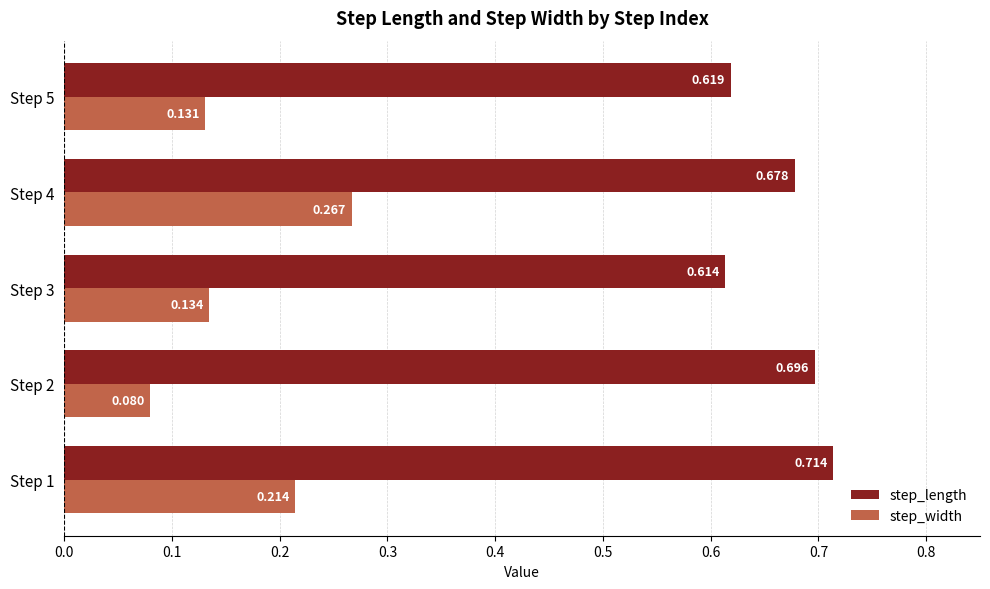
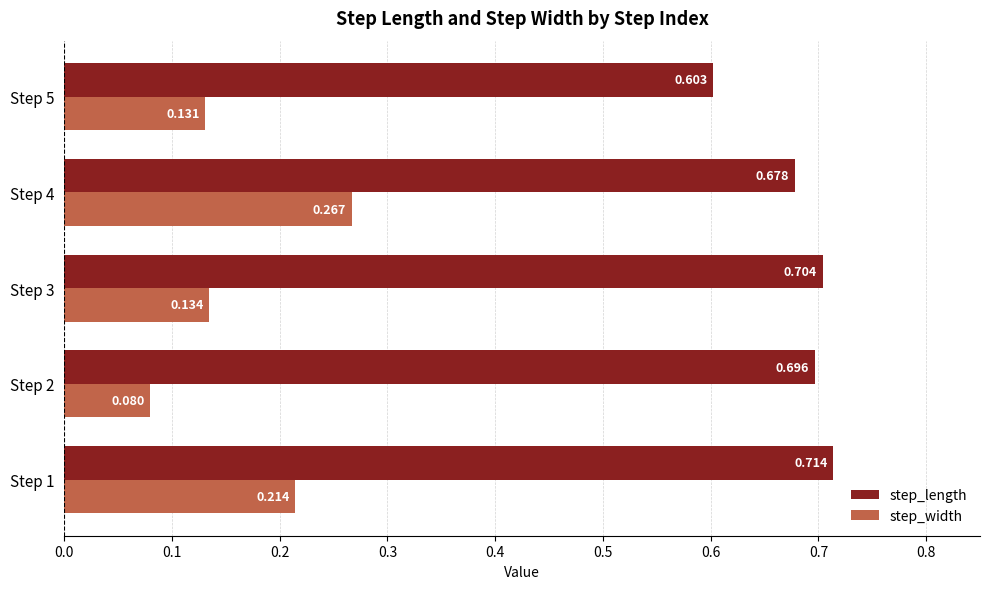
  {
    "step_length": {
-     "Step 5": 0.619,
+     "Step 5": 0.603,
      "Step 4": 0.678,
-     "Step 3": 0.614,
+     "Step 3": 0.704,
      "Step 2": 0.696,
      "Step 1": 0.714
    },
    "step_width": {
      "Step 5": 0.131,
      "Step 4": 0.267,
      "Step 3": 0.134,
      "Step 2": 0.080,
      "Step 1": 0.214
    }
  }
